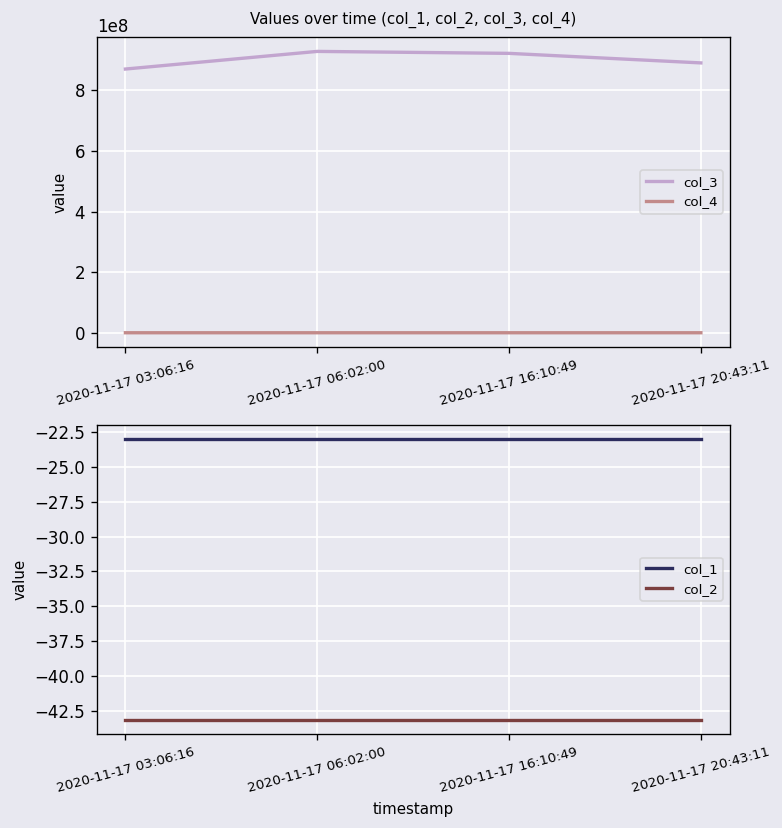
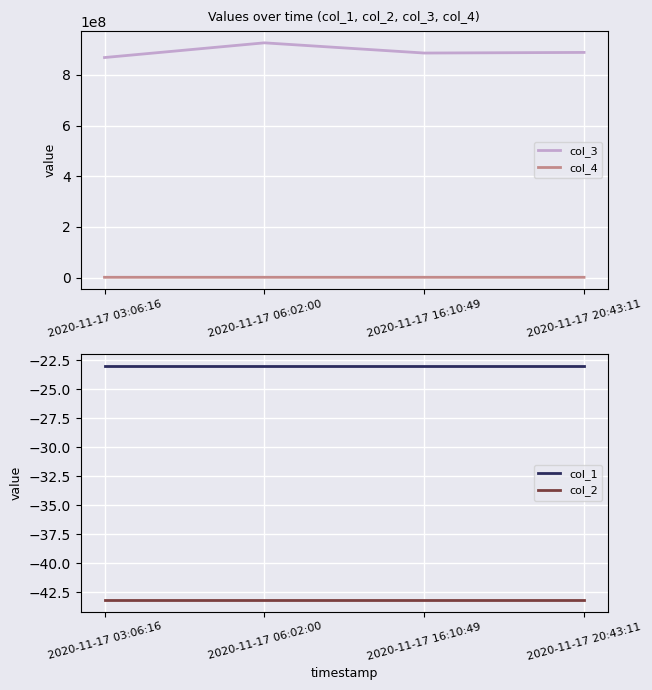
  {
    "Values over time (col_1, col_2, col_3, col_4)": {
      "col_3": {
        "2020-11-17 03:06:16": 870000000,
        "2020-11-17 06:02:00": 930000000,
-       "2020-11-17 16:10:49": 920000000,
+       "2020-11-17 16:10:49": 890000000,
        "2020-11-17 20:43:11": 890000000
      },
      "col_4": {
        "2020-11-17 03:06:16": 0,
        "2020-11-17 06:02:00": 0,
        "2020-11-17 16:10:49": 0,
        "2020-11-17 20:43:11": 0
      }
    }
  }
